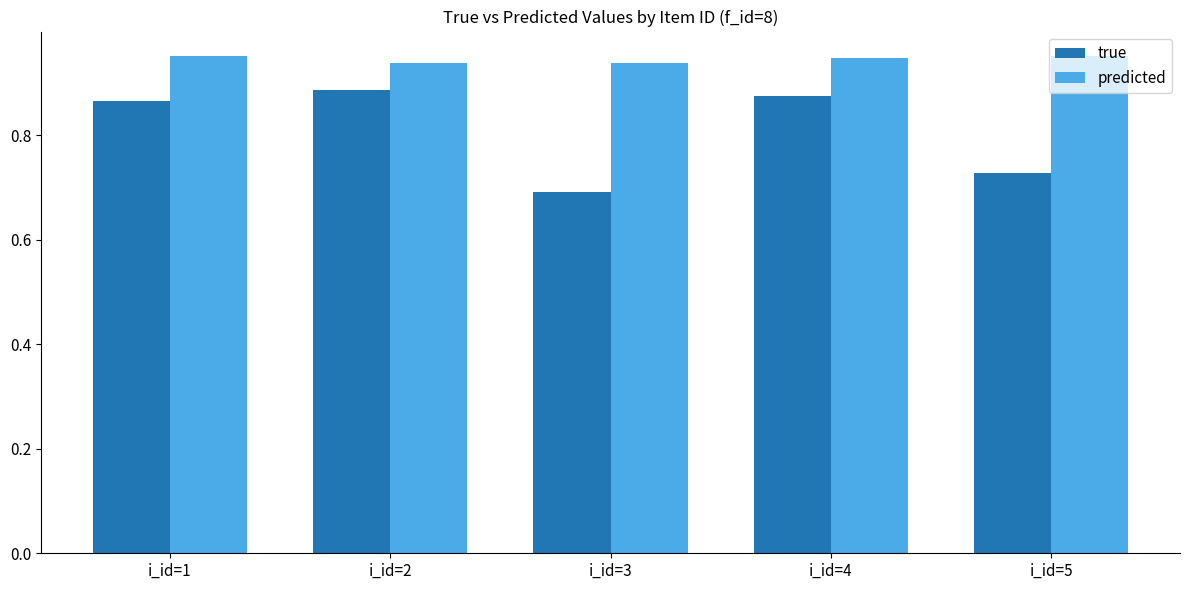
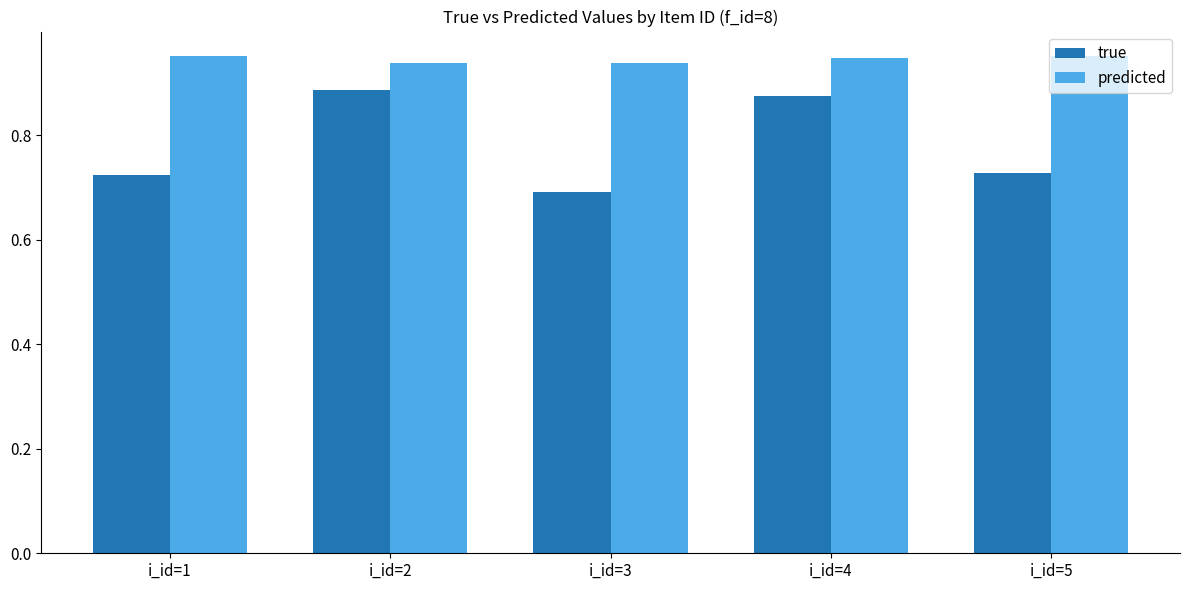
  {
    "true": {
-     "i_id=1": 0.87,
+     "i_id=1": 0.72,
      "i_id=2": 0.89,
      "i_id=3": 0.69,
      "i_id=4": 0.88,
      "i_id=5": 0.73
    },
    "predicted": {
      "i_id=1": 0.95,
      "i_id=2": 0.94,
      "i_id=3": 0.94,
      "i_id=4": 0.95
    }
  }
